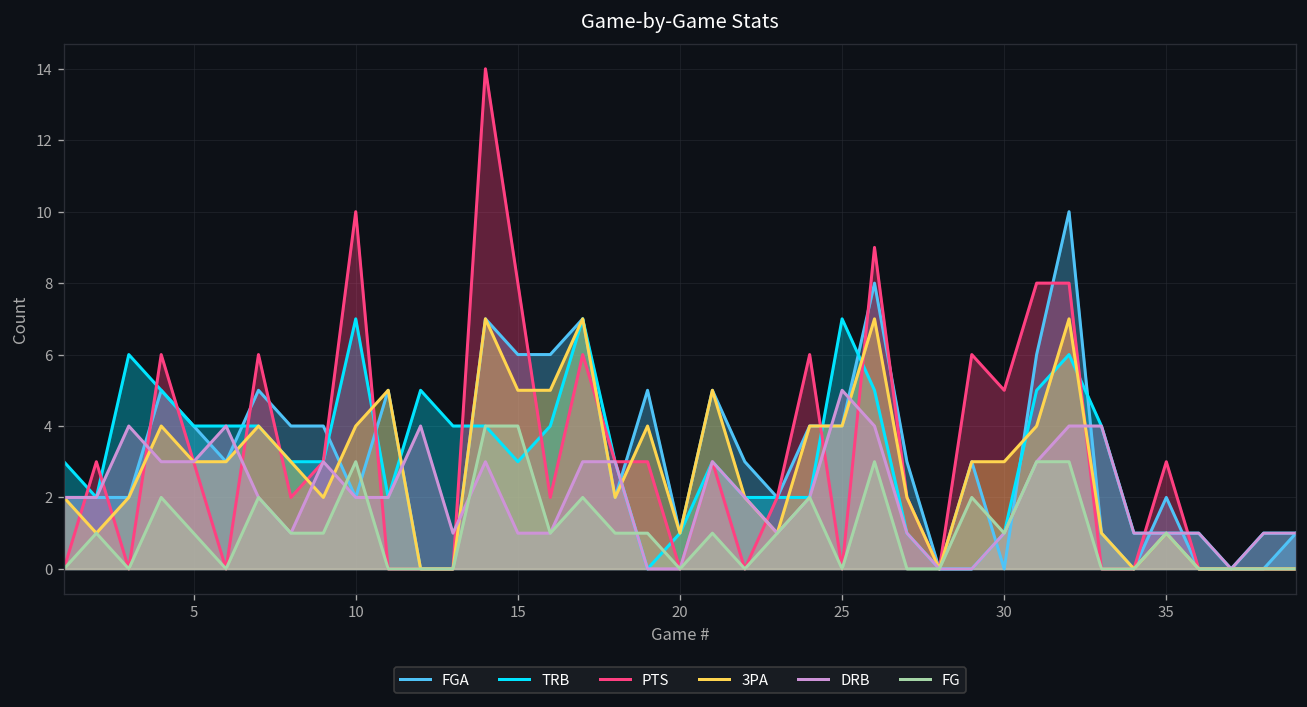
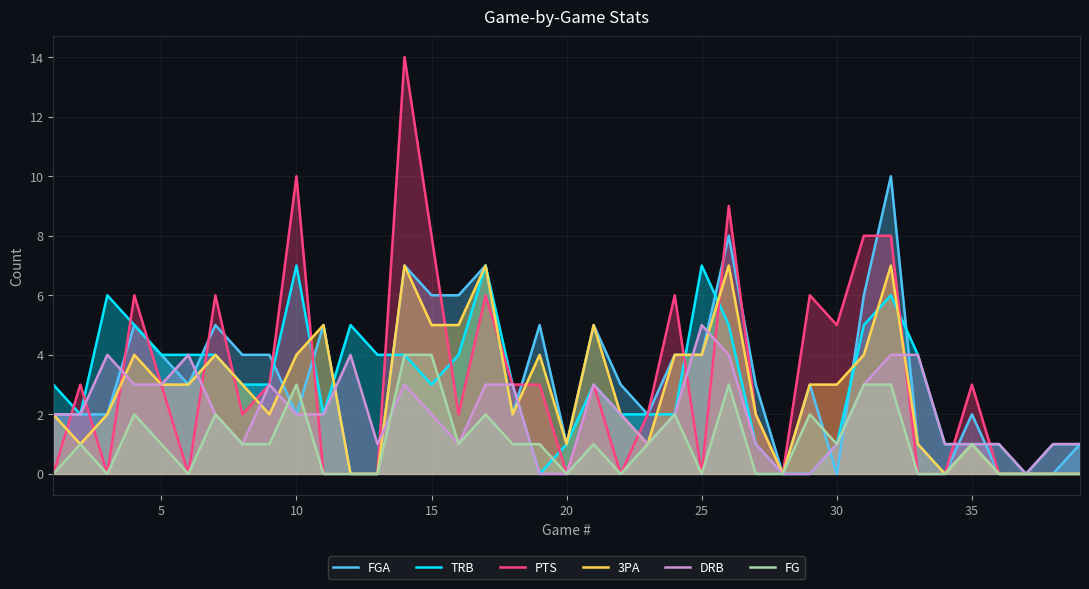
  {
    "FGA": {
      "15": 6,
      "30": 0,
      "35": 2
    },
    "TRB": {
      "10": 7,
      "15": 3,
      "25": 7
    },
    "PTS": {
      "10": 10,
      "15": 8,
      "30": 5,
      "35": 3
    },
    "3PA": {
      "10": 4,
      "15": 5,
      "30": 3
    },
    "DRB": {
-     "15": 1,
+     "15": 2,
      "25": 5
    },
    "FG": {
      "5": 1,
      "10": 3,
      "15": 4
    }
  }
